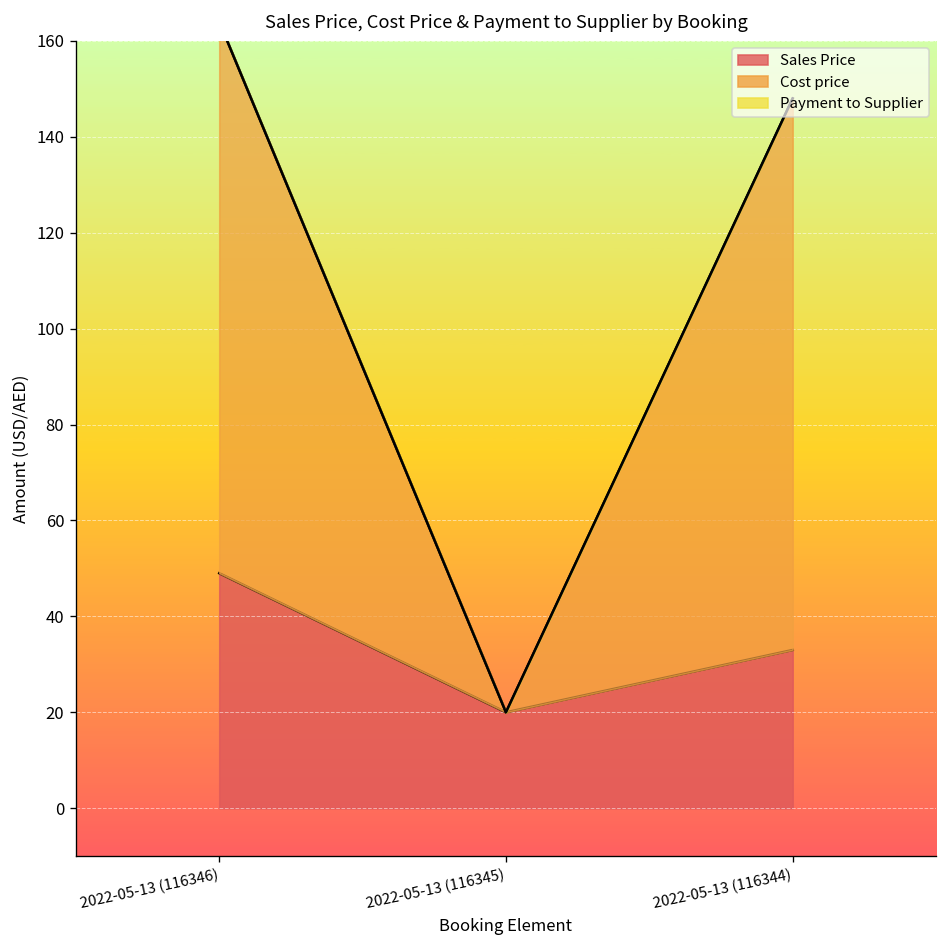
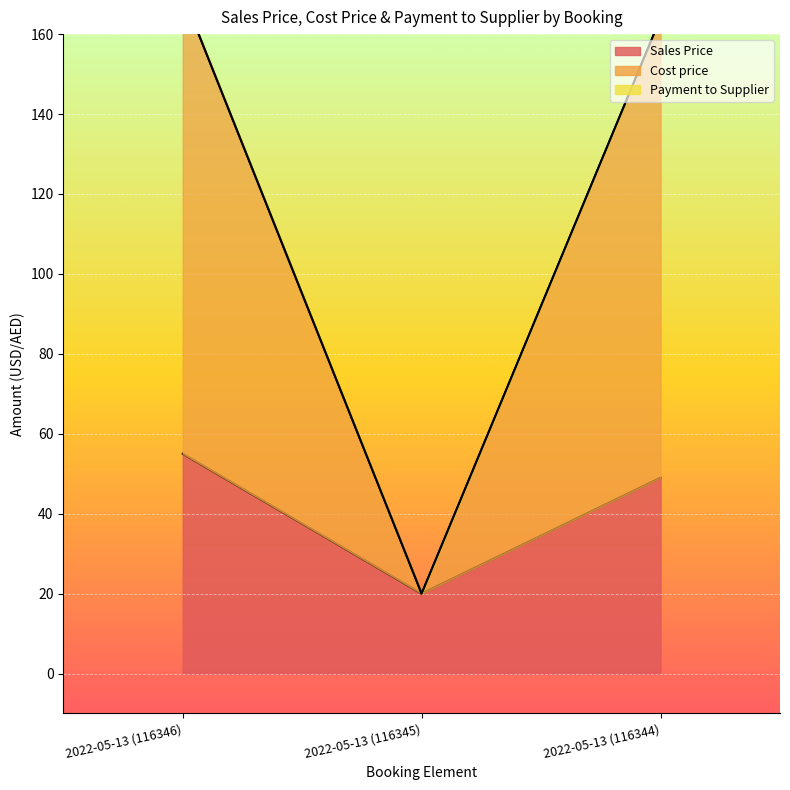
  {
    "Sales Price": {
-     "2022-05-13 (116346)": 49,
-     "2022-05-13 (116344)": 33
+     "2022-05-13 (116346)": 55,
+     "2022-05-13 (116344)": 49
    }
  }
